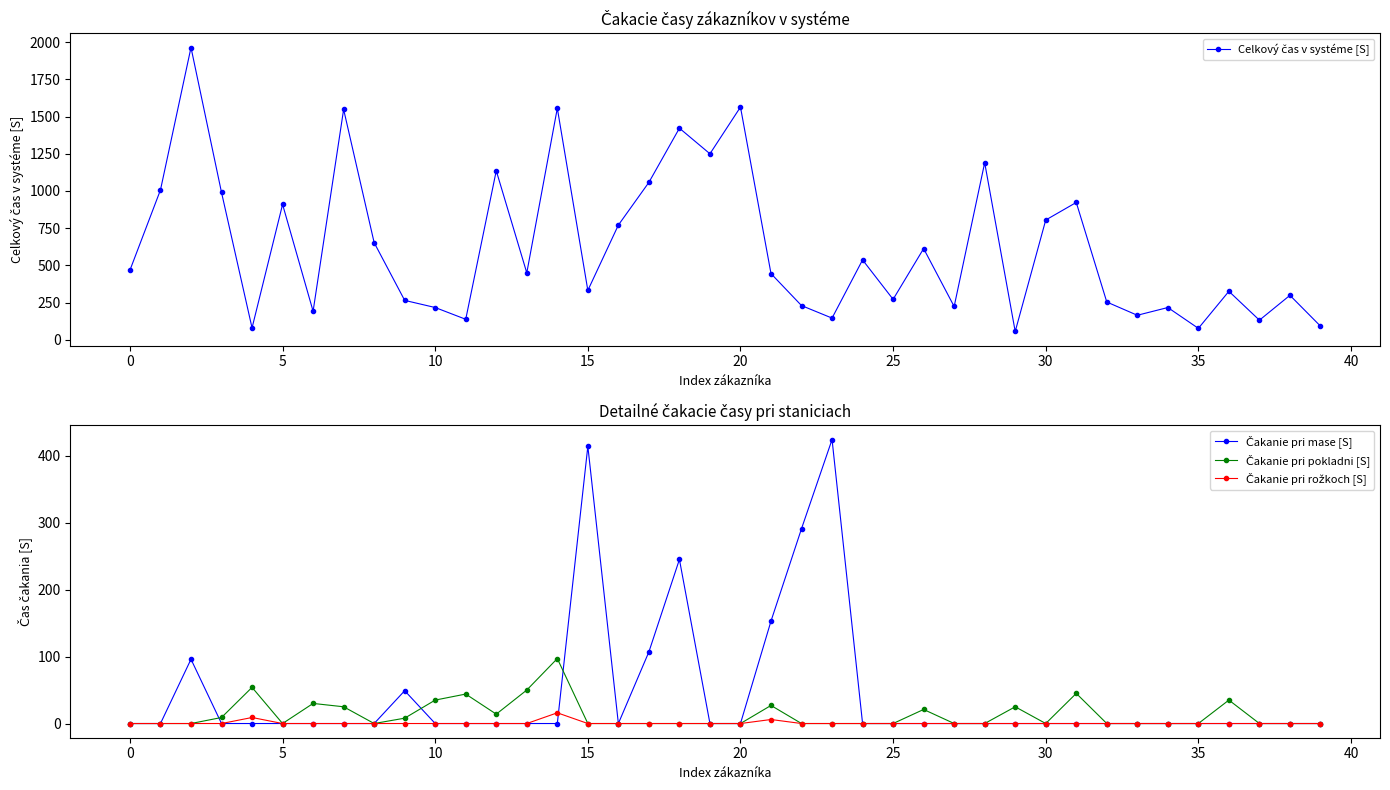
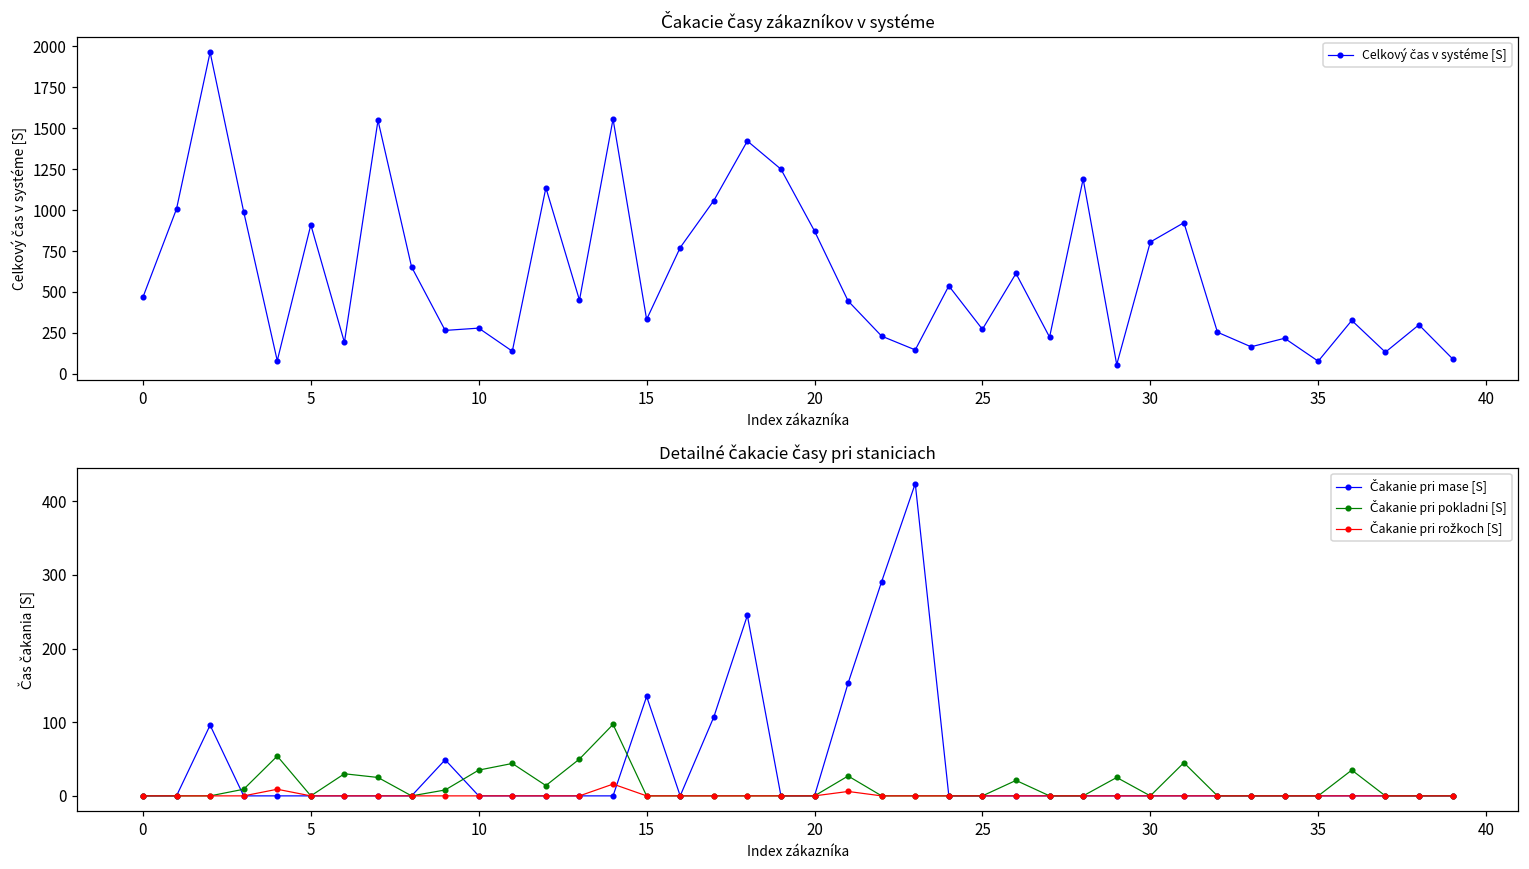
  {
    "Čakacie časy zákazníkov v systéme": {
      "0": 470,
      "5": 910,
-     "10": 220,
+     "10": 280,
      "15": 330,
-     "20": 1560,
+     "20": 870,
      "25": 270,
      "30": 810,
      "35": 80
    },
    "Detailné čakacie časy pri staniciach": {
      "Čakanie pri mase [S]": {
-       "15": 410
+       "15": 140
      },
      "Čakanie pri pokladni [S]": {
        "10": 40
      }
    }
  }
